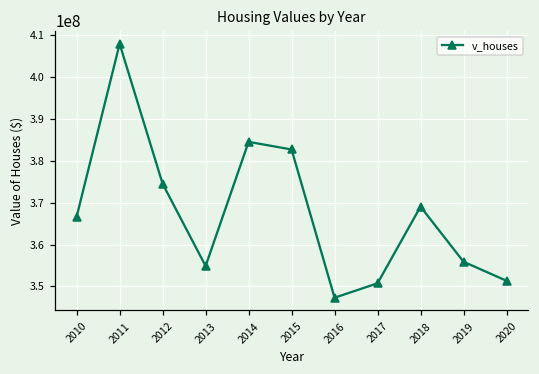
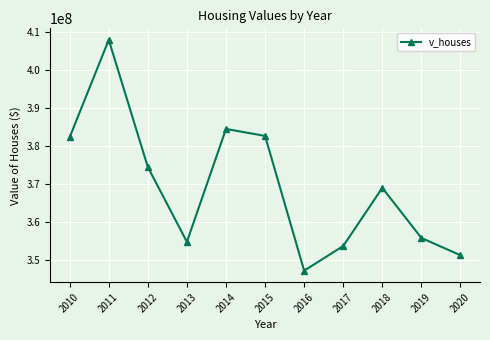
  {
-   "2010": 367000000,
+   "2010": 382000000,
    "2011": 408000000,
    "2012": 375000000,
    "2013": 355000000,
    "2014": 385000000,
    "2015": 383000000,
    "2016": 347000000,
-   "2017": 351000000,
+   "2017": 354000000,
    "2018": 369000000,
    "2019": 356000000,
    "2020": 351000000
  }
